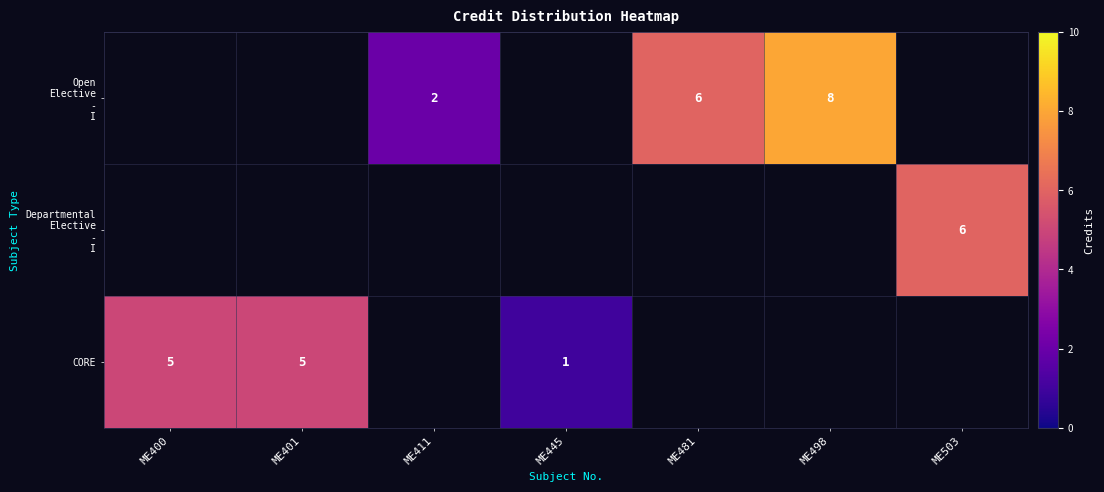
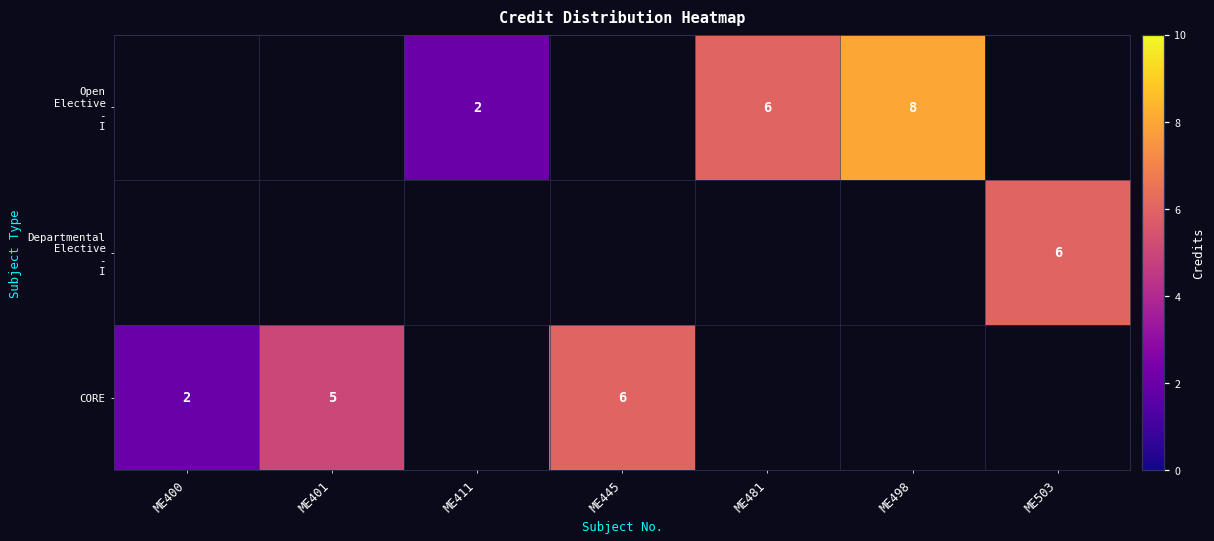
  {
    "Open Elective - I": {
      "ME411": 2,
      "ME481": 6,
      "ME498": 8
    },
    "Departmental Elective - I": {
      "ME503": 6
    },
    "CORE": {
-     "ME400": 5,
+     "ME400": 2,
      "ME401": 5,
-     "ME445": 1
+     "ME445": 6
    }
  }
